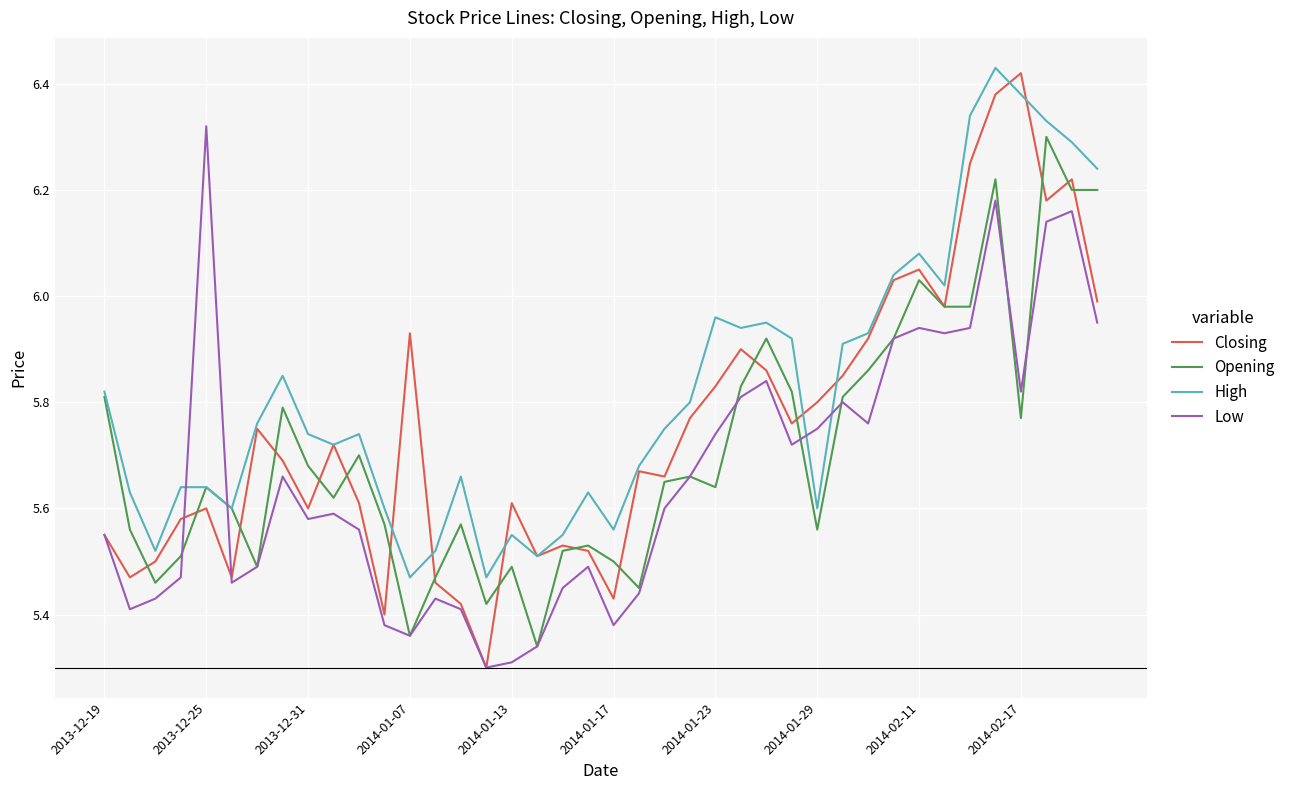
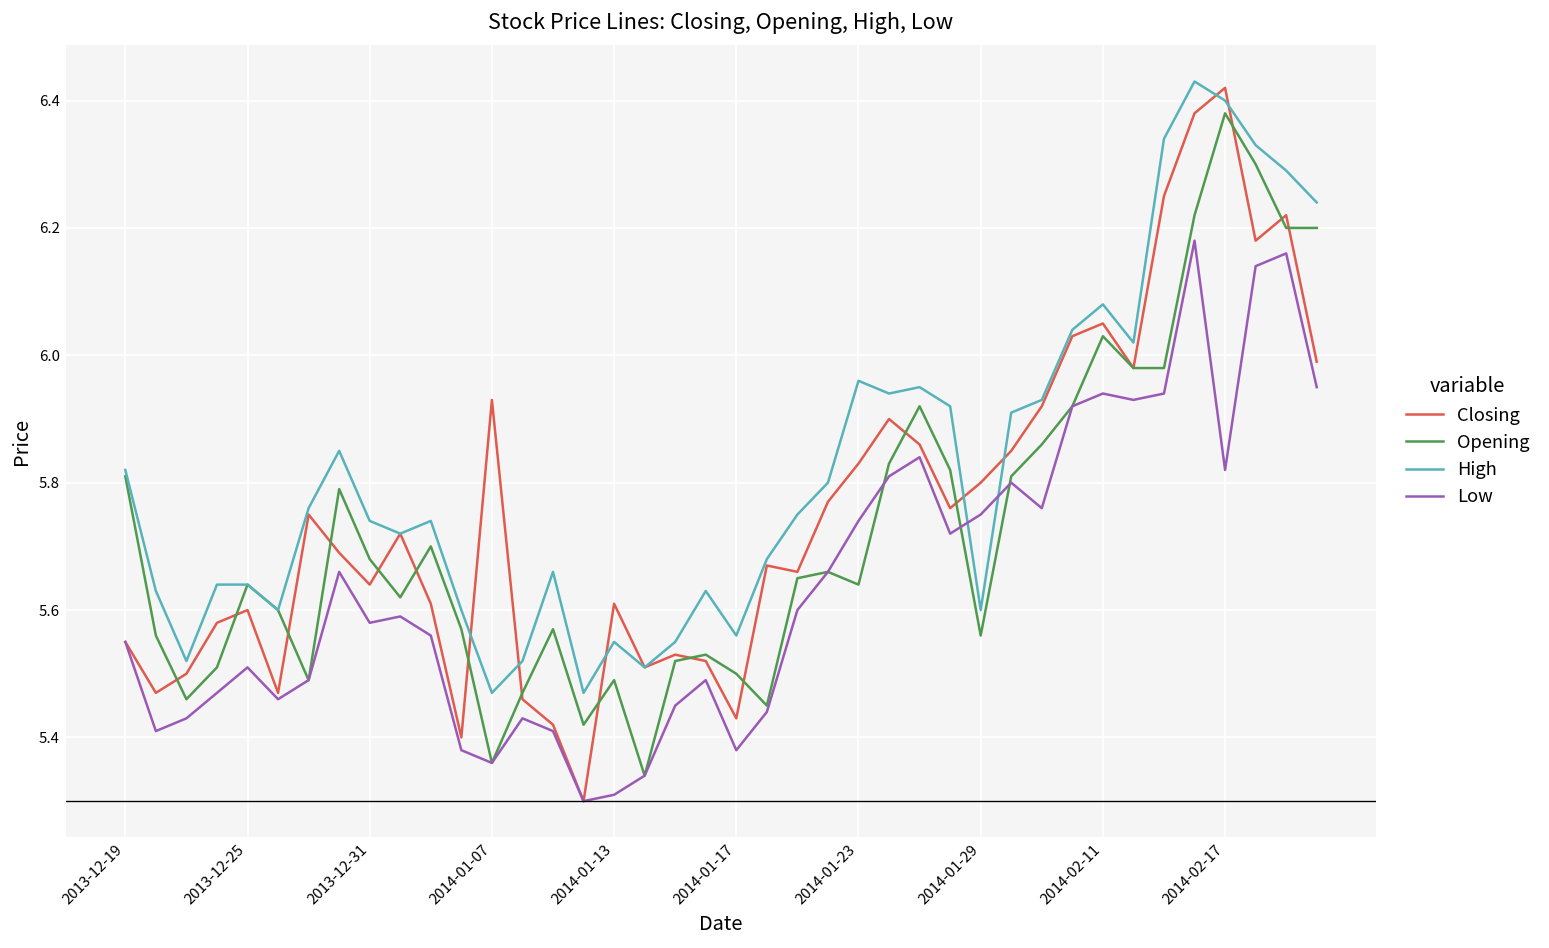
  {
    "Closing": {
      "2013-12-25": 5.60,
-     "2013-12-31": 5.60,
+     "2013-12-31": 5.64,
      "2014-01-07": 5.93,
      "2014-01-13": 5.61,
      "2014-01-17": 5.43,
      "2014-01-23": 5.83,
      "2014-01-29": 5.80,
      "2014-02-11": 6.05,
      "2014-02-17": 6.42
    },
    "Opening": {
      "2013-12-19": 5.81,
      "2013-12-31": 5.68,
      "2014-01-13": 5.49,
      "2014-01-17": 5.50,
      "2014-01-23": 5.64,
      "2014-01-29": 5.56,
      "2014-02-11": 6.03,
-     "2014-02-17": 5.77
+     "2014-02-17": 6.38
    },
    "High": {
      "2013-12-19": 5.82,
      "2013-12-31": 5.74,
      "2014-01-07": 5.47,
      "2014-01-13": 5.55,
      "2014-01-17": 5.56,
      "2014-01-23": 5.96,
      "2014-01-29": 5.60,
      "2014-02-11": 6.08,
-     "2014-02-17": 6.38
+     "2014-02-17": 6.40
    },
    "Low": {
-     "2013-12-25": 6.32,
+     "2013-12-25": 5.51,
      "2013-12-31": 5.58,
      "2014-01-13": 5.31,
      "2014-01-17": 5.38,
      "2014-01-23": 5.74,
      "2014-01-29": 5.75,
      "2014-02-11": 5.94,
      "2014-02-17": 5.82
    }
  }
